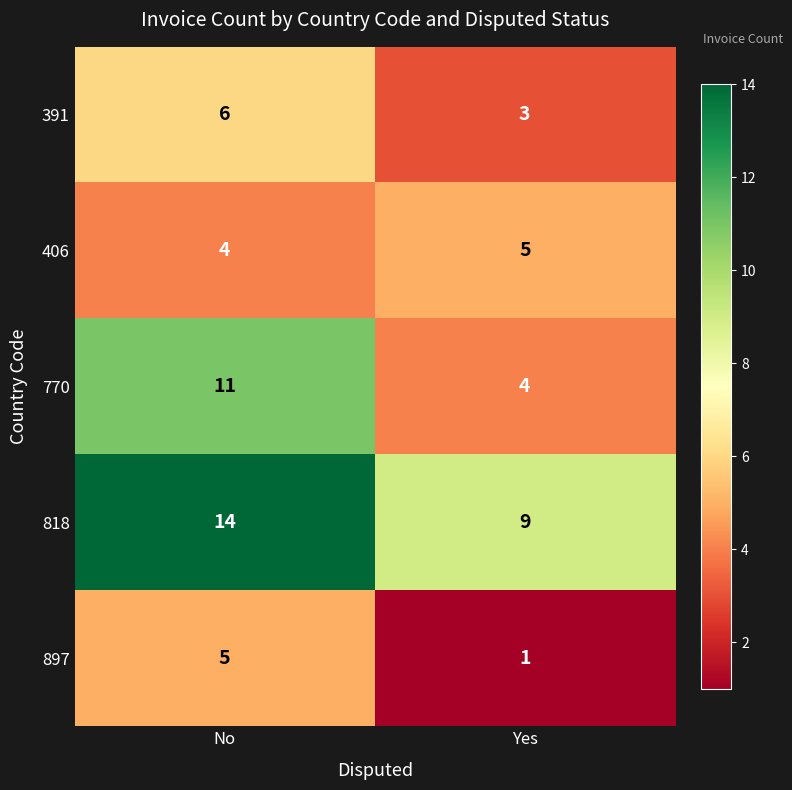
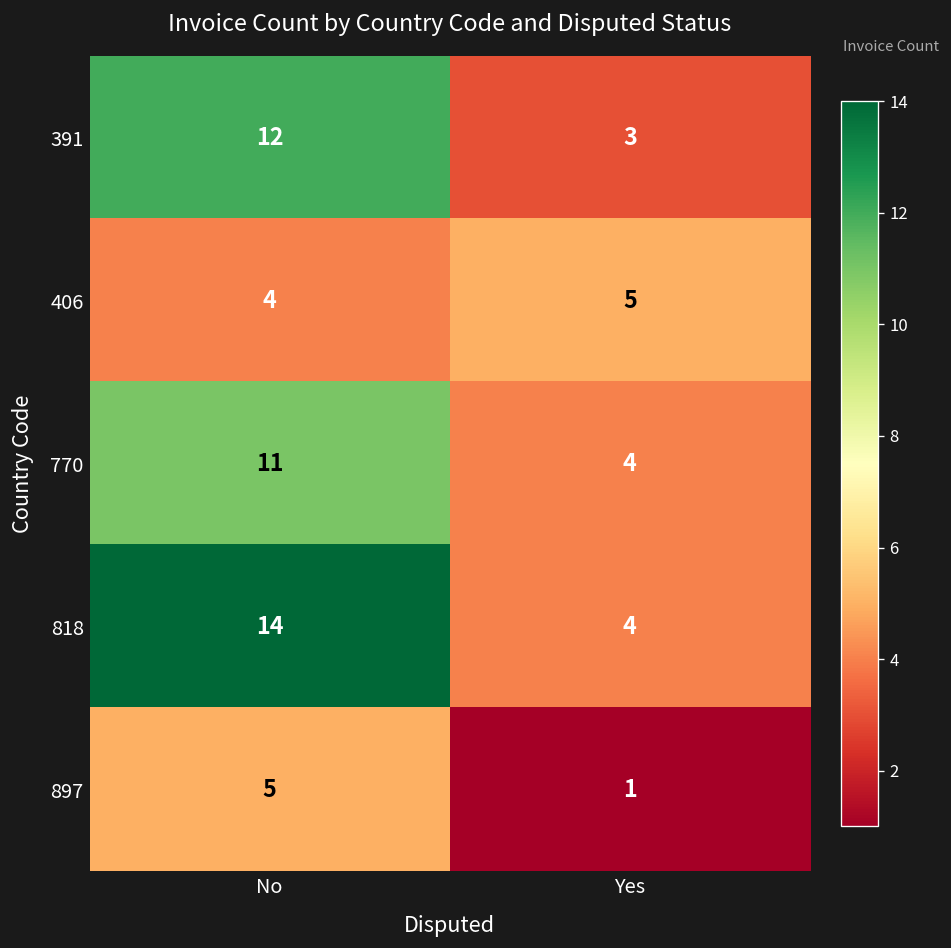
  {
    "391": {
-     "No": 6,
+     "No": 12,
      "Yes": 3
    },
    "406": {
      "No": 4,
      "Yes": 5
    },
    "770": {
      "No": 11,
      "Yes": 4
    },
    "818": {
      "No": 14,
-     "Yes": 9
+     "Yes": 4
    },
    "897": {
      "No": 5,
      "Yes": 1
    }
  }
